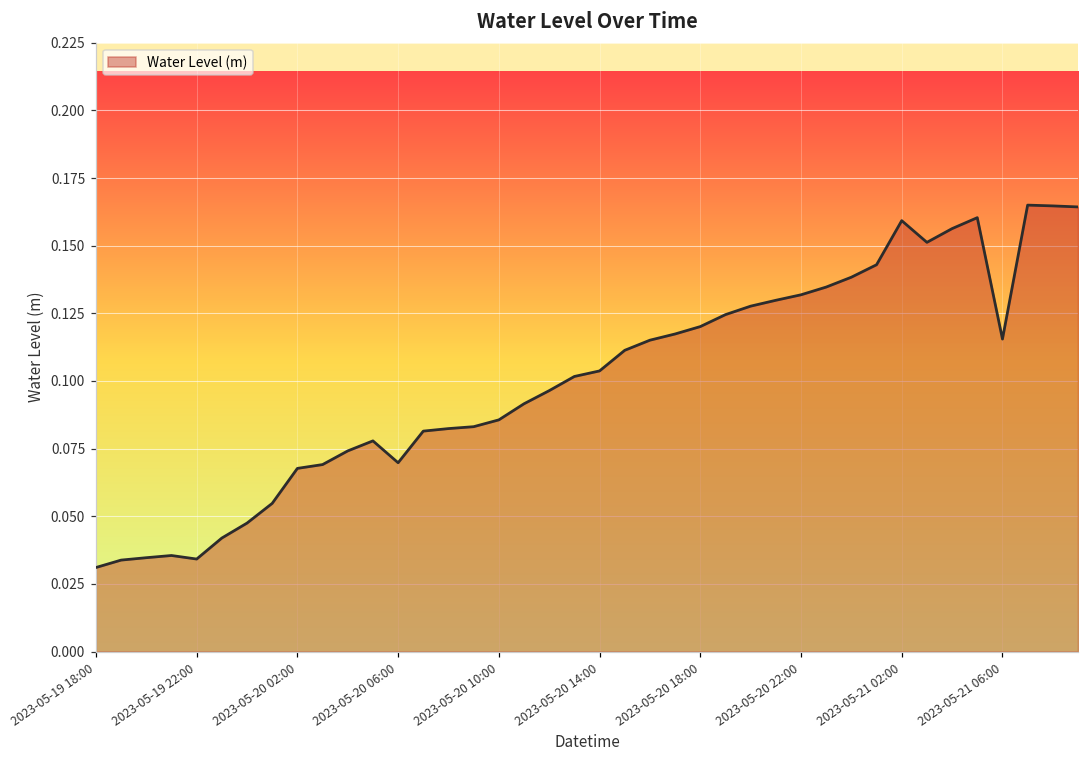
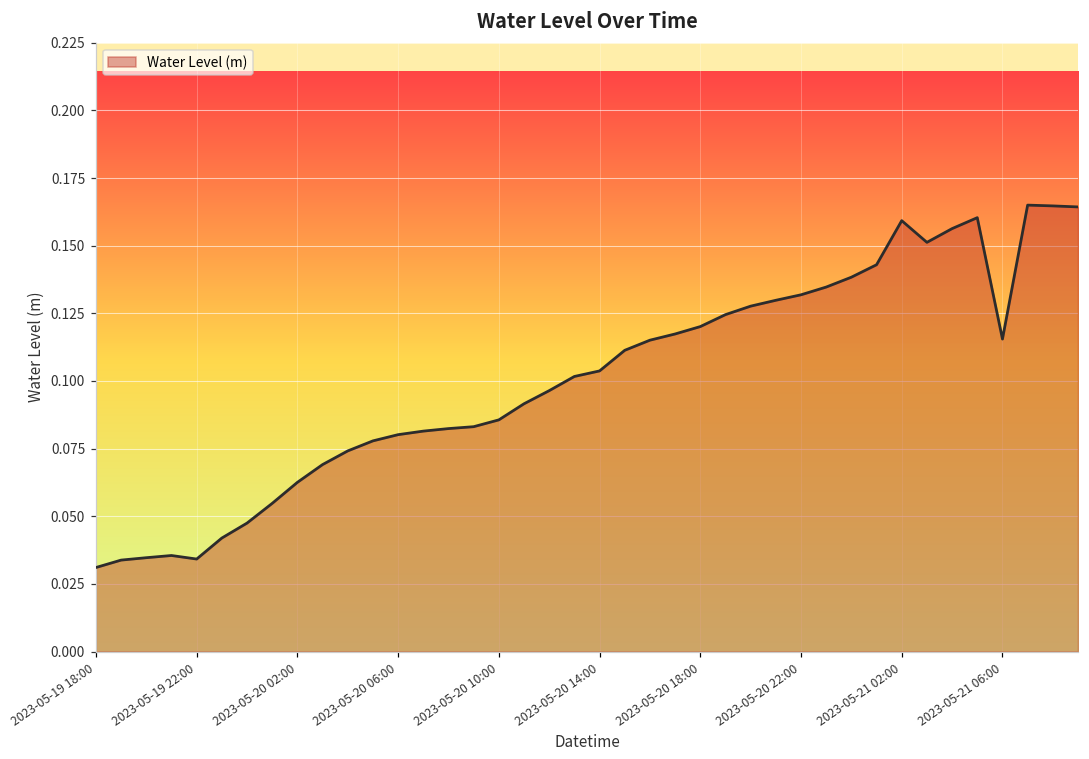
  {
    "2023-05-19 18:00": 0.031,
    "2023-05-19 22:00": 0.034,
-   "2023-05-20 02:00": 0.068,
-   "2023-05-20 06:00": 0.070,
+   "2023-05-20 02:00": 0.063,
+   "2023-05-20 06:00": 0.080,
    "2023-05-20 10:00": 0.086,
    "2023-05-20 14:00": 0.104,
    "2023-05-20 18:00": 0.120,
    "2023-05-20 22:00": 0.132,
    "2023-05-21 02:00": 0.159,
    "2023-05-21 06:00": 0.115
  }
